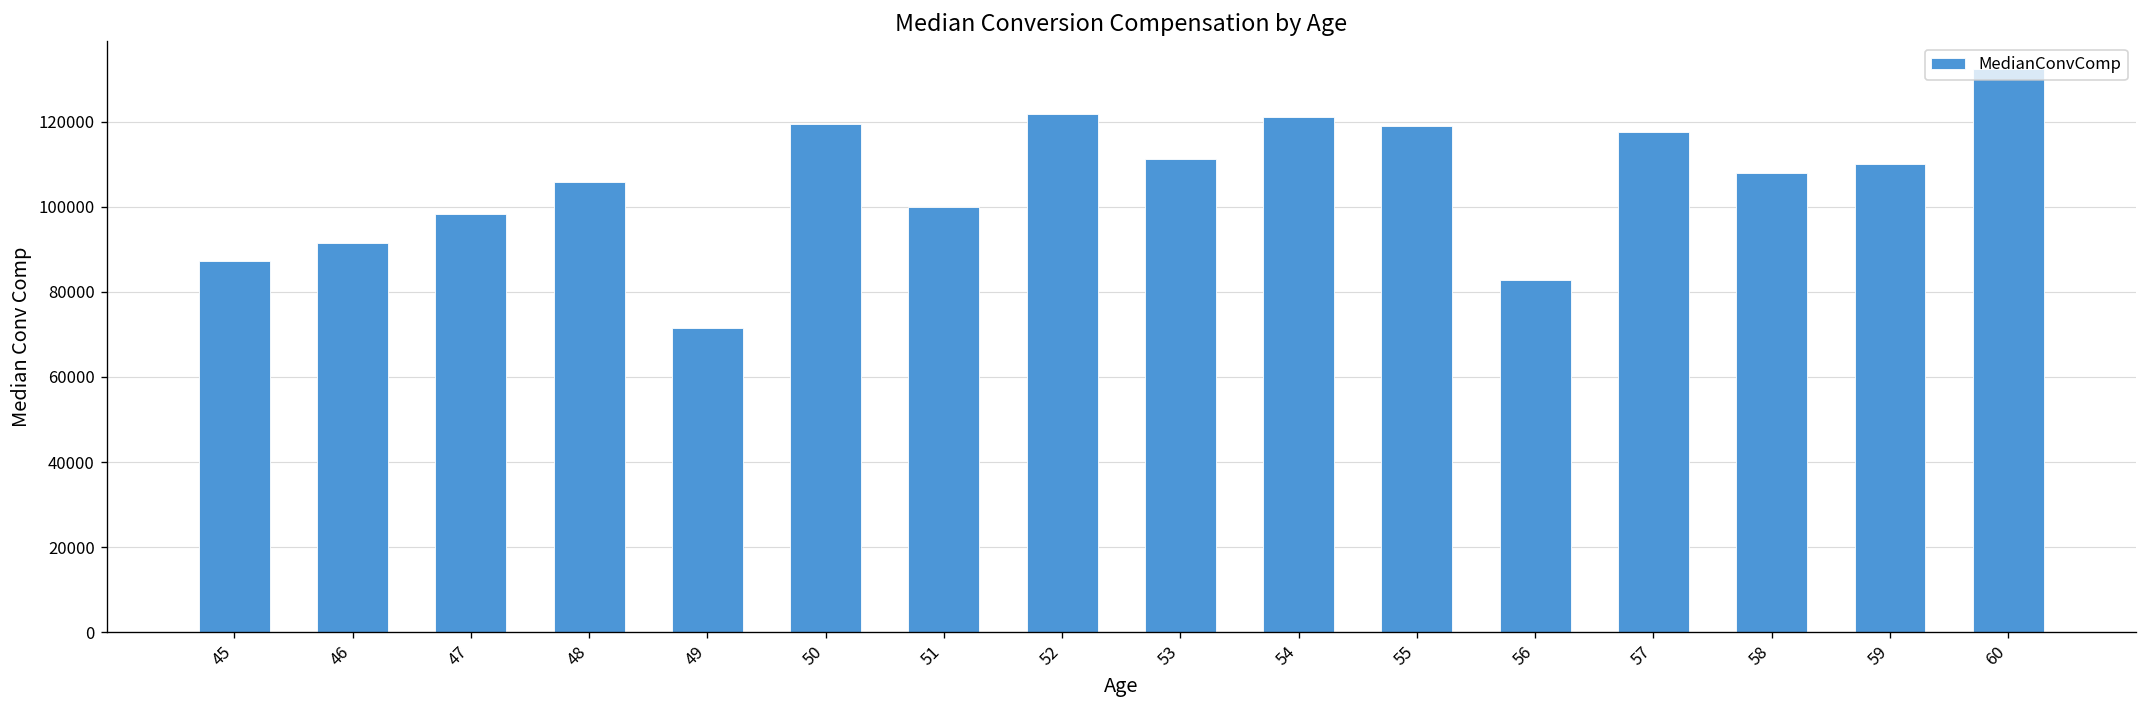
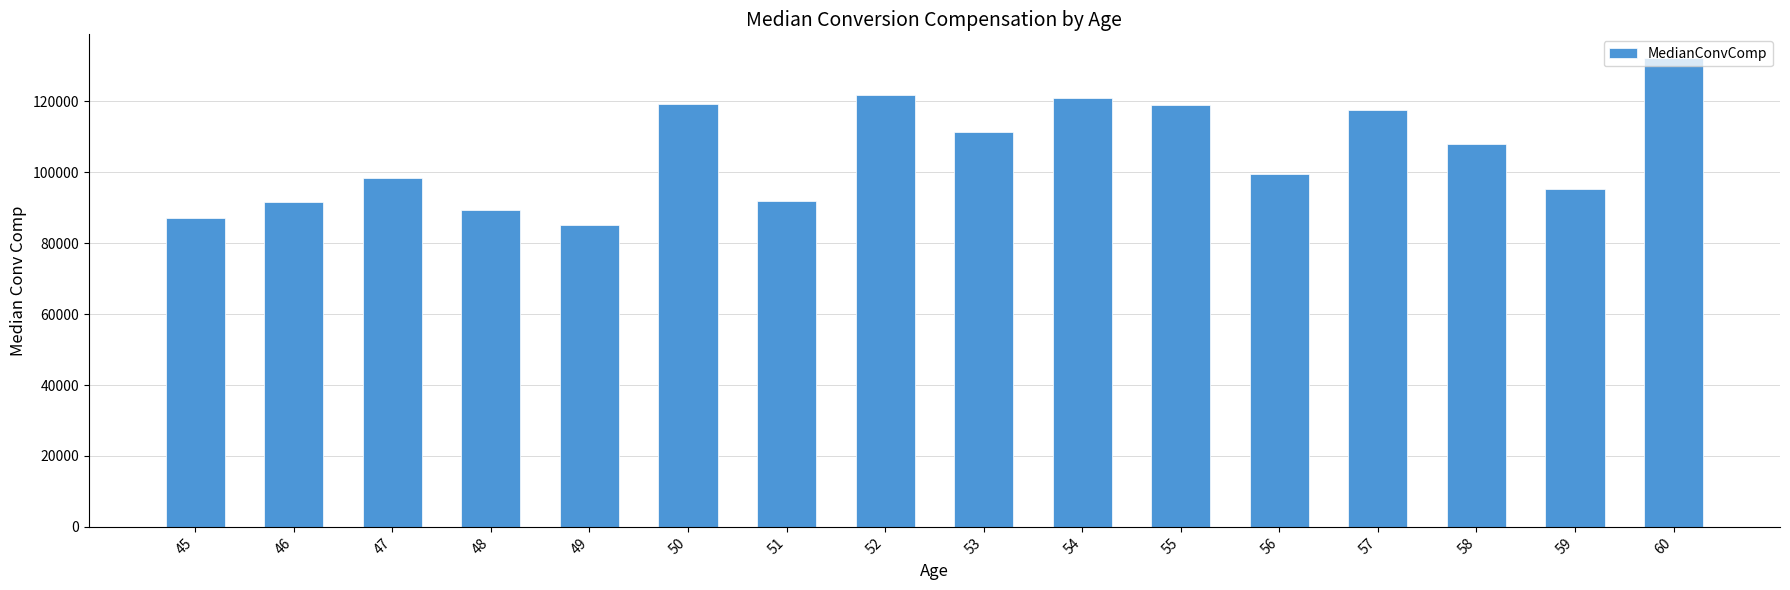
  {
    "45": 87000,
    "46": 92000,
    "47": 98000,
-   "48": 106000,
-   "49": 71000,
+   "48": 89000,
+   "49": 85000,
    "50": 119000,
-   "51": 100000,
+   "51": 92000,
    "52": 122000,
    "53": 111000,
    "54": 121000,
    "55": 119000,
-   "56": 83000,
+   "56": 100000,
    "57": 118000,
    "58": 108000,
-   "59": 110000
+   "59": 95000
  }
